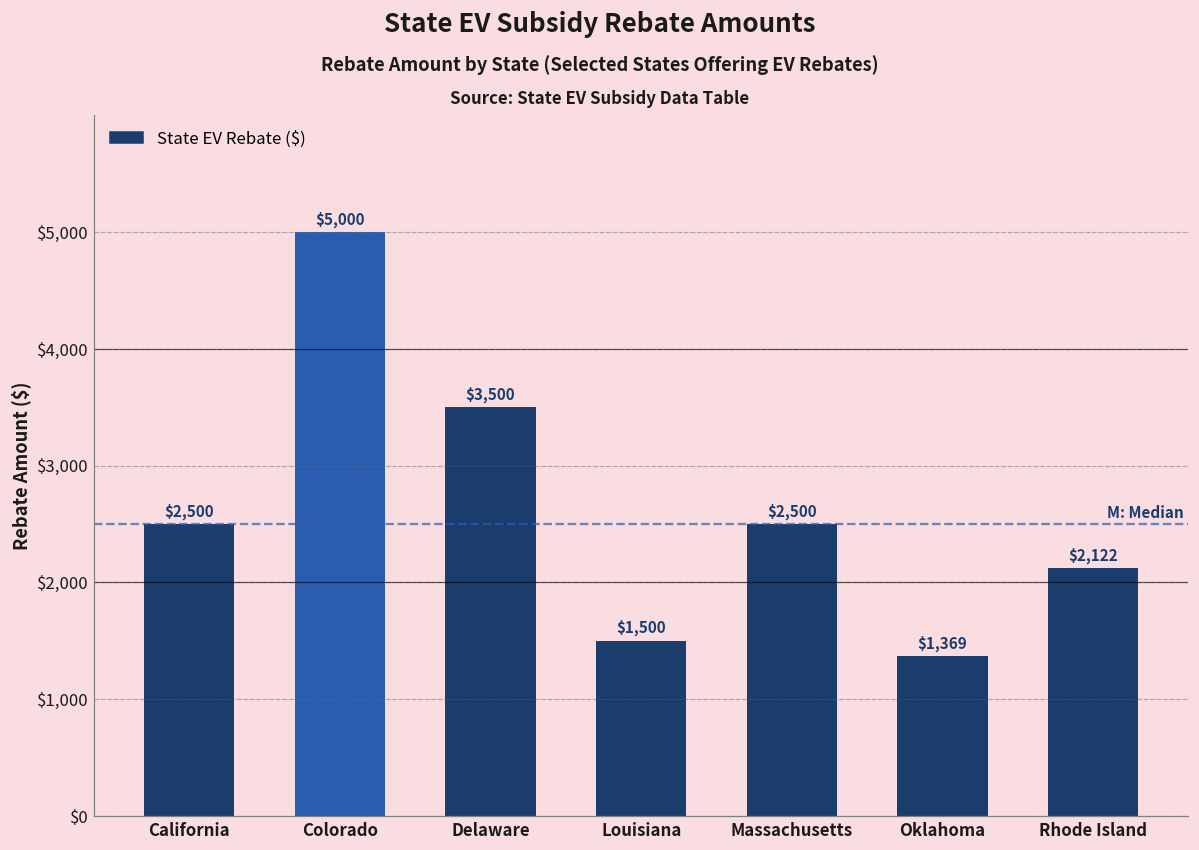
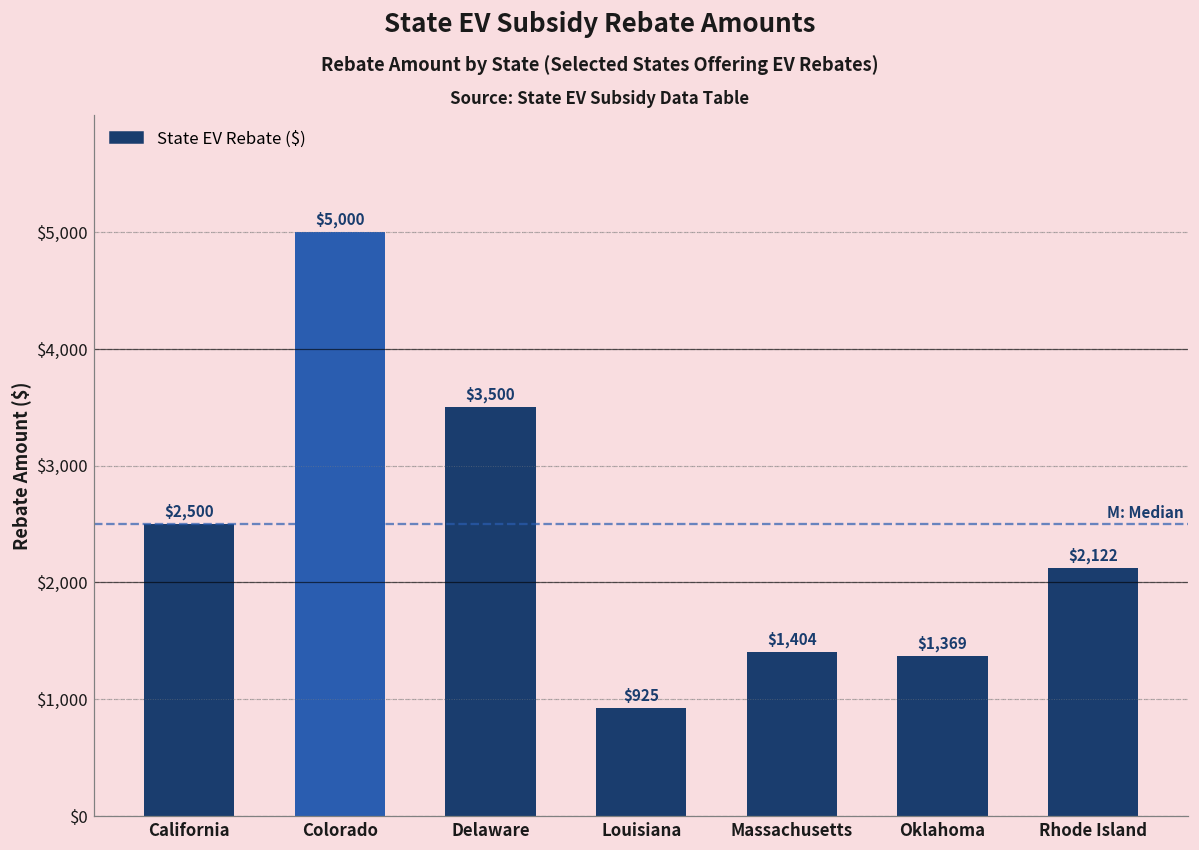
  {
    "California": "$2,500",
    "Colorado": "$5,000",
    "Delaware": "$3,500",
-   "Louisiana": "$1,500",
-   "Massachusetts": "$2,500",
+   "Louisiana": "$925",
+   "Massachusetts": "$1,404",
    "Oklahoma": "$1,369",
    "Rhode Island": "$2,122"
  }
